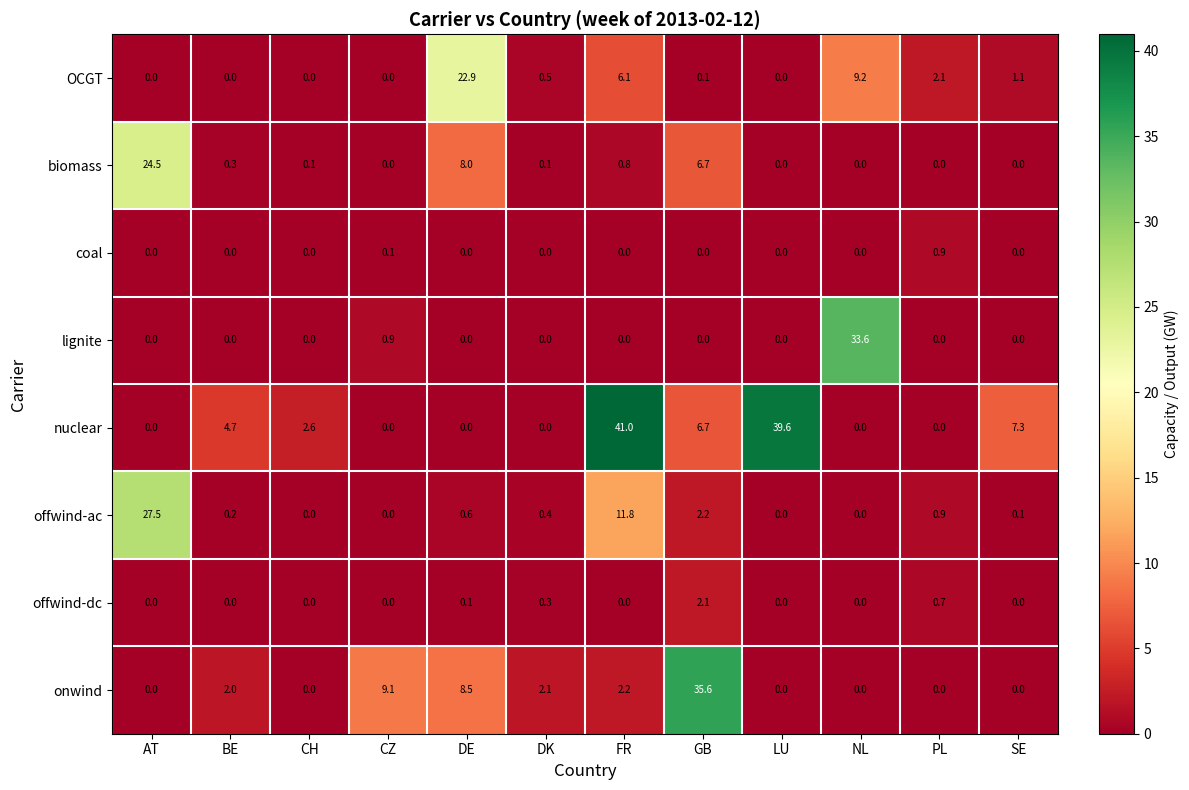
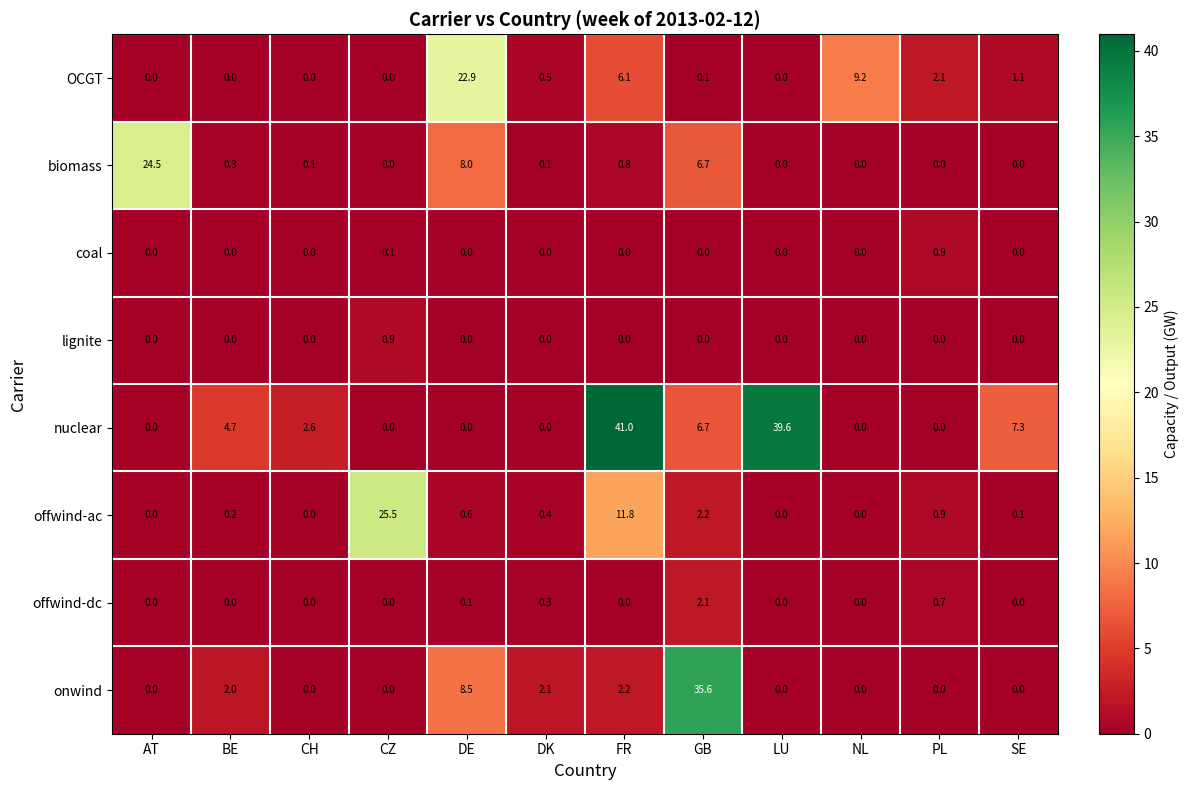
  {
    "OCGT": {
      "AT": 0.0,
      "BE": 0.0,
      "CH": 0.0,
      "CZ": 0.0,
      "DE": 22.9,
      "DK": 0.5,
      "FR": 6.1,
      "GB": 0.1,
      "LU": 0.0,
      "NL": 9.2,
      "PL": 2.1,
      "SE": 1.1
    },
    "biomass": {
      "AT": 24.5,
      "BE": 0.3,
      "CH": 0.1,
      "CZ": 0.0,
      "DE": 8.0,
      "DK": 0.1,
      "FR": 0.8,
      "GB": 6.7,
      "LU": 0.0,
      "NL": 0.0,
      "PL": 0.0,
      "SE": 0.0
    },
    "coal": {
      "AT": 0.0,
      "BE": 0.0,
      "CH": 0.0,
      "CZ": 0.1,
      "DE": 0.0,
      "DK": 0.0,
      "FR": 0.0,
      "GB": 0.0,
      "LU": 0.0,
      "NL": 0.0,
      "PL": 0.9,
      "SE": 0.0
    },
    "lignite": {
      "AT": 0.0,
      "BE": 0.0,
      "CH": 0.0,
      "CZ": 0.9,
      "DE": 0.0,
      "DK": 0.0,
      "FR": 0.0,
      "GB": 0.0,
      "LU": 0.0,
-     "NL": 33.6,
+     "NL": 0.0,
      "PL": 0.0,
      "SE": 0.0
    },
    "nuclear": {
      "AT": 0.0,
      "BE": 4.7,
      "CH": 2.6,
      "CZ": 0.0,
      "DE": 0.0,
      "DK": 0.0,
      "FR": 41.0,
      "GB": 6.7,
      "LU": 39.6,
      "NL": 0.0,
      "PL": 0.0,
      "SE": 7.3
    },
    "offwind-ac": {
-     "AT": 27.5,
+     "AT": 0.0,
      "BE": 0.2,
      "CH": 0.0,
-     "CZ": 0.0,
+     "CZ": 25.5,
      "DE": 0.6,
      "DK": 0.4,
      "FR": 11.8,
      "GB": 2.2,
      "LU": 0.0,
      "NL": 0.0,
      "PL": 0.9,
      "SE": 0.1
    },
    "offwind-dc": {
      "AT": 0.0,
      "BE": 0.0,
      "CH": 0.0,
      "CZ": 0.0,
      "DE": 0.1,
      "DK": 0.3,
      "FR": 0.0,
      "GB": 2.1,
      "LU": 0.0,
      "NL": 0.0,
      "PL": 0.7,
      "SE": 0.0
    },
    "onwind": {
      "AT": 0.0,
      "BE": 2.0,
      "CH": 0.0,
-     "CZ": 9.1,
+     "CZ": 0.0,
      "DE": 8.5,
      "DK": 2.1,
      "FR": 2.2,
      "GB": 35.6,
      "LU": 0.0,
      "NL": 0.0,
      "PL": 0.0,
      "SE": 0.0
    }
  }
